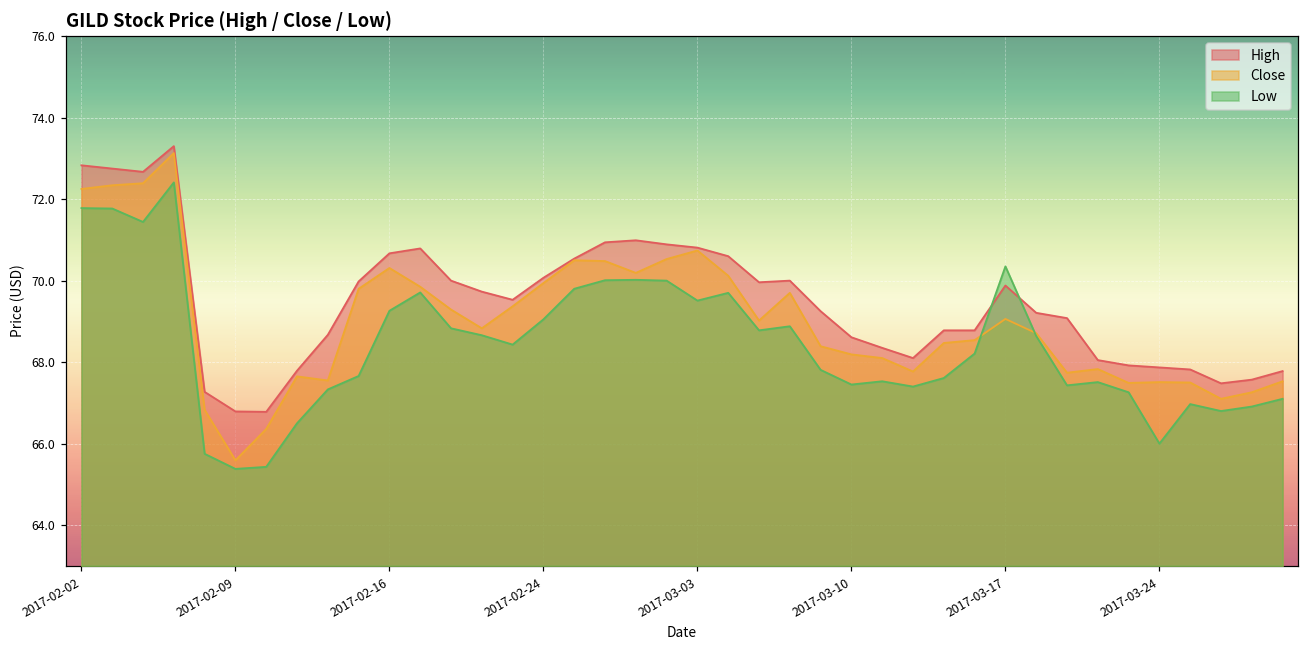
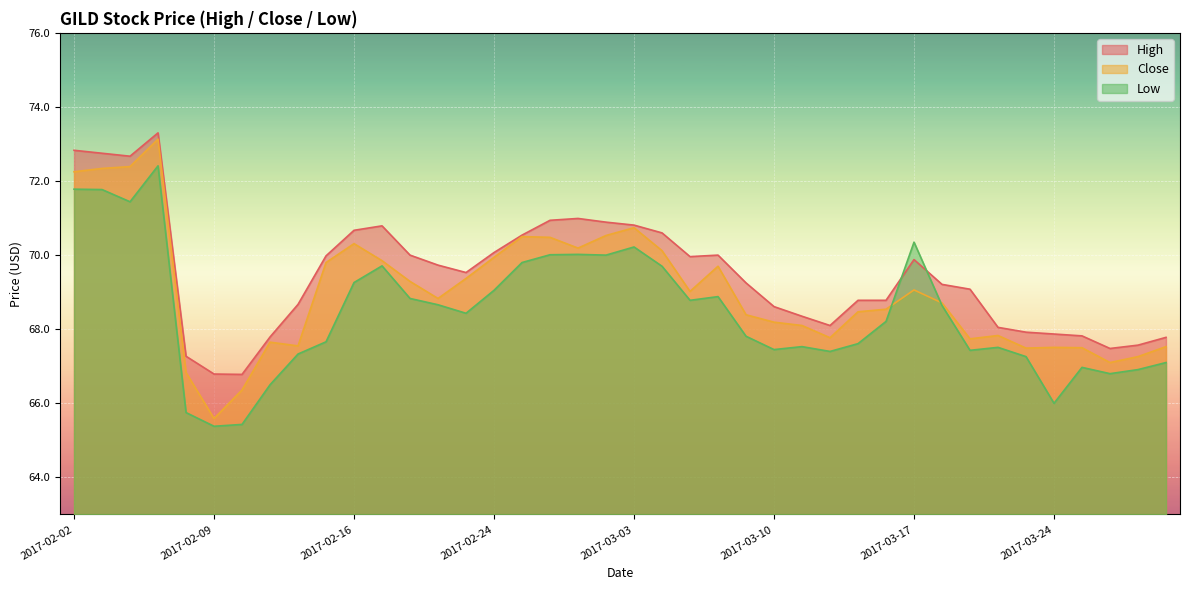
  {
    "High": {
      "2017-02-02": 72.8,
      "2017-02-09": 66.8,
      "2017-02-16": 70.7,
      "2017-02-24": 70.1,
      "2017-03-03": 70.8,
      "2017-03-10": 68.6,
      "2017-03-17": 69.9,
      "2017-03-24": 67.9
    },
    "Close": {
      "2017-02-02": 72.3,
      "2017-02-09": 65.6,
      "2017-02-16": 70.3,
      "2017-02-24": 69.9,
      "2017-03-03": 70.7,
      "2017-03-10": 68.2,
      "2017-03-17": 69.1,
      "2017-03-24": 67.5
    },
    "Low": {
      "2017-02-02": 71.8,
      "2017-02-09": 65.4,
      "2017-02-16": 69.3,
      "2017-02-24": 69.1,
-     "2017-03-03": 69.5,
+     "2017-03-03": 70.2,
      "2017-03-10": 67.5,
      "2017-03-17": 70.4,
      "2017-03-24": 66.0
    }
  }
